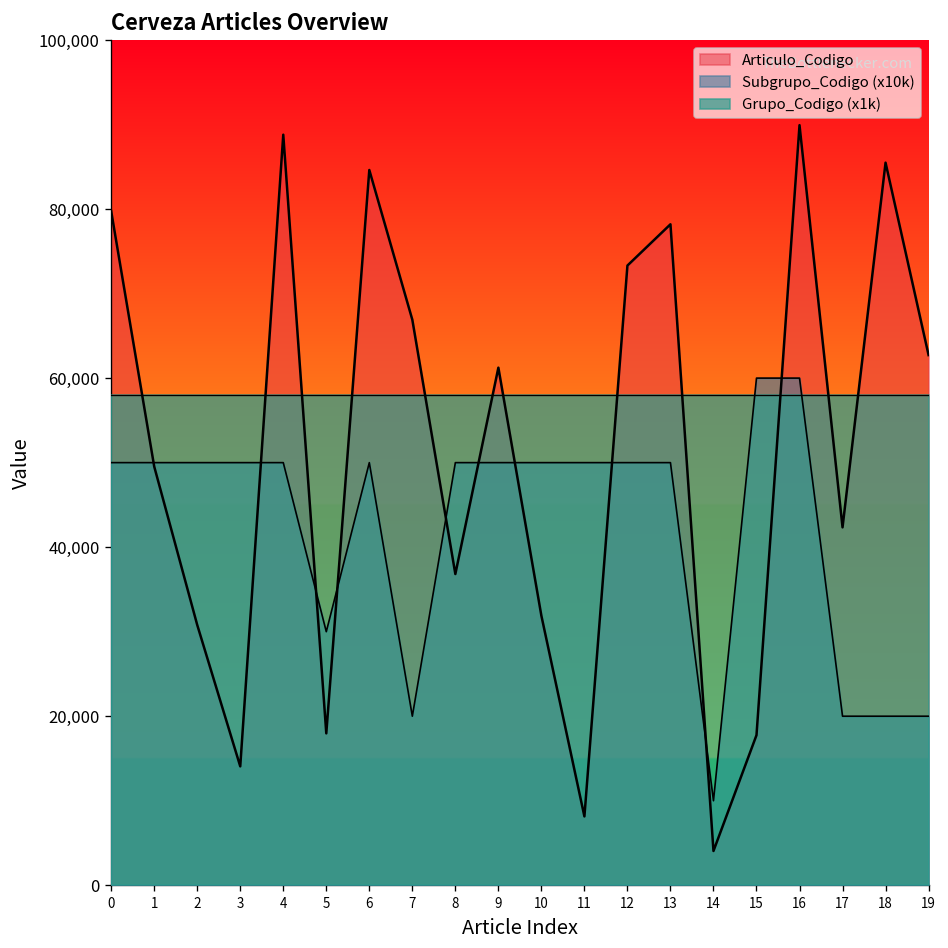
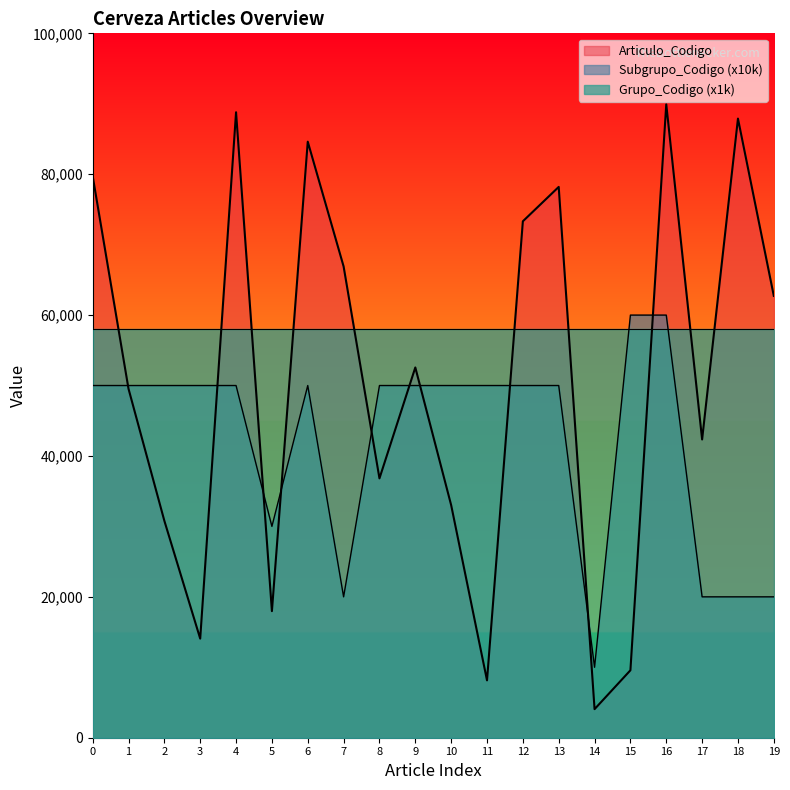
  {
    "Articulo_Codigo": {
      "0": "80,000",
      "1": "50,000",
      "2": "31,000",
      "3": "14,000",
      "4": "89,000",
      "5": "18,000",
      "6": "85,000",
      "7": "67,000",
      "8": "37,000",
-     "9": "61,000",
-     "10": "32,000",
+     "9": "53,000",
+     "10": "33,000",
      "11": "8,000",
      "12": "73,000",
      "13": "78,000",
      "14": "4,000",
-     "15": "18,000",
+     "15": "10,000",
      "16": "90,000",
      "17": "42,000",
-     "18": "85,000",
+     "18": "88,000",
      "19": "63,000"
    }
  }
